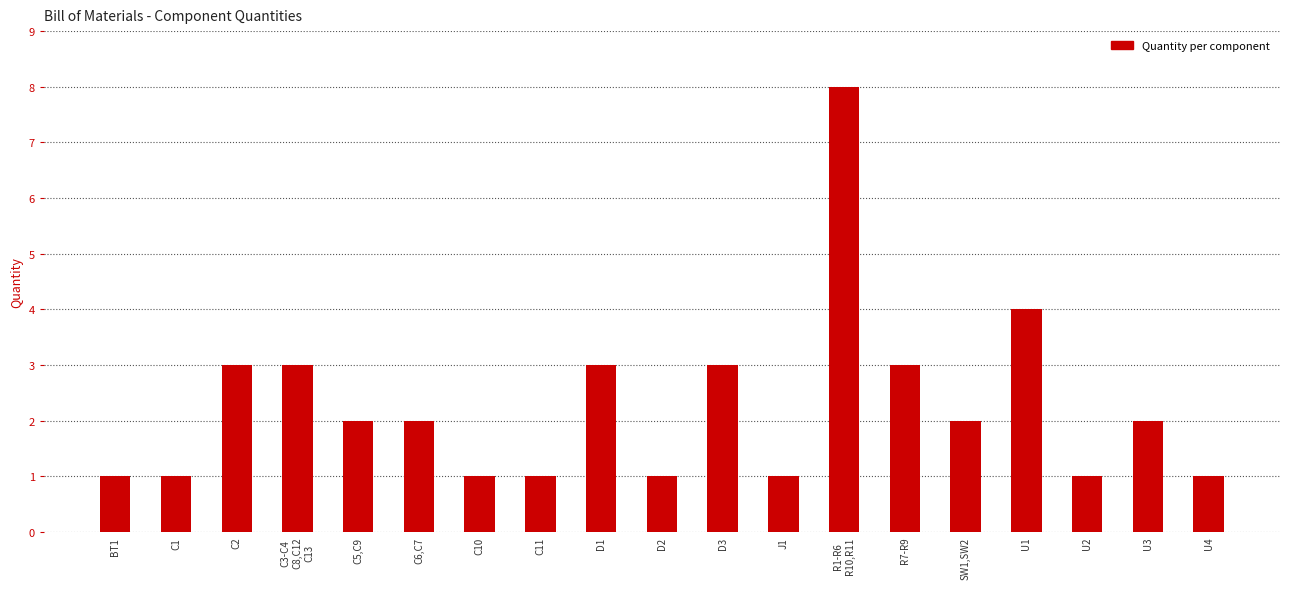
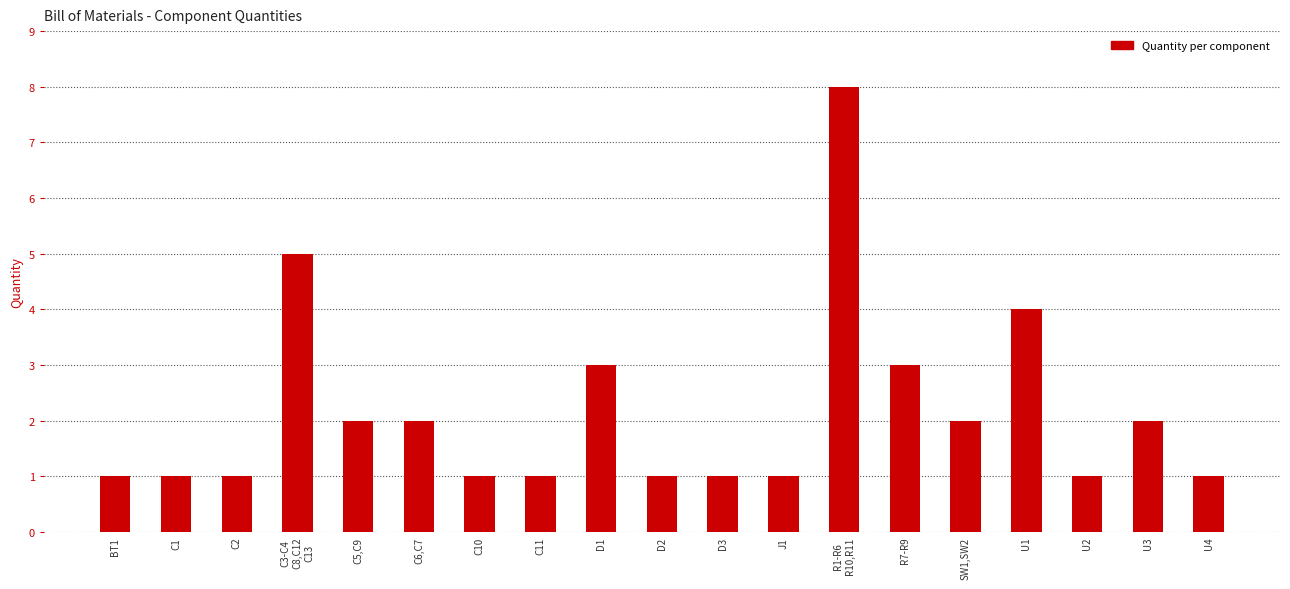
  {
    "BT1": 1,
    "C1": 1,
-   "C2": 3,
-   "C3-C4 C8,C12 C13": 3,
+   "C2": 1,
+   "C3-C4 C8,C12 C13": 5,
    "C5,C9": 2,
    "C6,C7": 2,
    "C10": 1,
    "C11": 1,
    "D1": 3,
    "D2": 1,
-   "D3": 3,
+   "D3": 1,
    "J1": 1,
    "R1-R6 R10,R11": 8,
    "R7-R9": 3,
    "SW1,SW2": 2,
    "U1": 4,
    "U2": 1,
    "U3": 2,
    "U4": 1
  }
